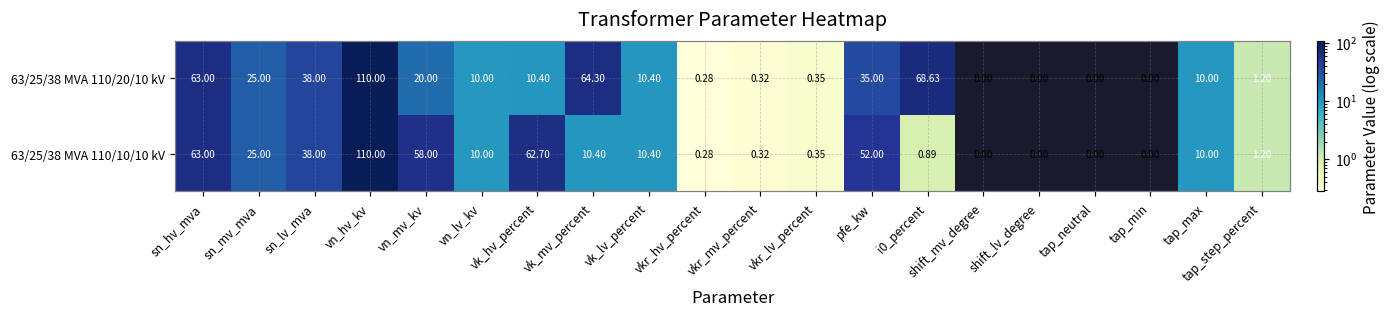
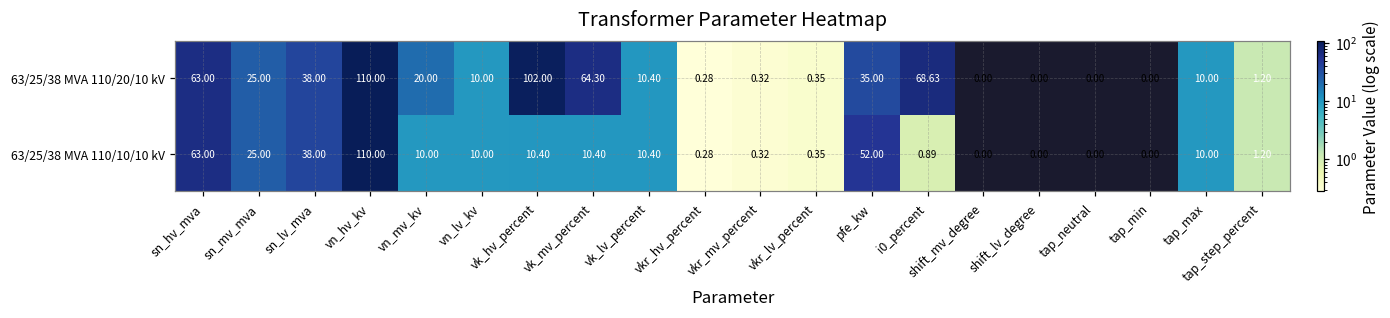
  {
    "63/25/38 MVA 110/20/10 kV": {
      "sn_hv_mva": 63.00,
      "sn_mv_mva": 25.00,
      "sn_lv_mva": 38.00,
      "vn_hv_kv": 110.00,
      "vn_mv_kv": 20.00,
      "vn_lv_kv": 10.00,
-     "vk_hv_percent": 10.40,
+     "vk_hv_percent": 102.00,
      "vk_mv_percent": 64.30,
      "vk_lv_percent": 10.40,
      "vkr_hv_percent": 0.28,
      "vkr_mv_percent": 0.32,
      "vkr_lv_percent": 0.35,
      "pfe_kw": 35.00,
      "i0_percent": 68.63,
      "tap_max": 10.00,
      "tap_step_percent": 1.20
    },
    "63/25/38 MVA 110/10/10 kV": {
      "sn_hv_mva": 63.00,
      "sn_mv_mva": 25.00,
      "sn_lv_mva": 38.00,
      "vn_hv_kv": 110.00,
-     "vn_mv_kv": 58.00,
+     "vn_mv_kv": 10.00,
      "vn_lv_kv": 10.00,
-     "vk_hv_percent": 62.70,
+     "vk_hv_percent": 10.40,
      "vk_mv_percent": 10.40,
      "vk_lv_percent": 10.40,
      "vkr_hv_percent": 0.28,
      "vkr_mv_percent": 0.32,
      "vkr_lv_percent": 0.35,
      "pfe_kw": 52.00,
      "i0_percent": 0.89,
      "tap_max": 10.00,
      "tap_step_percent": 1.20
    }
  }
